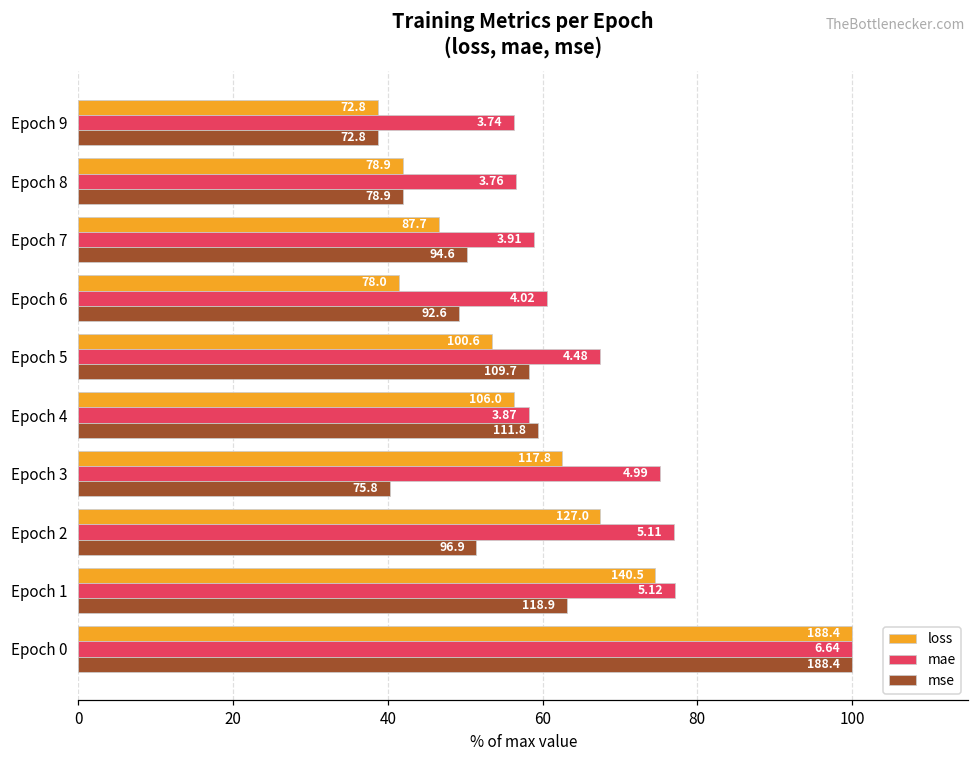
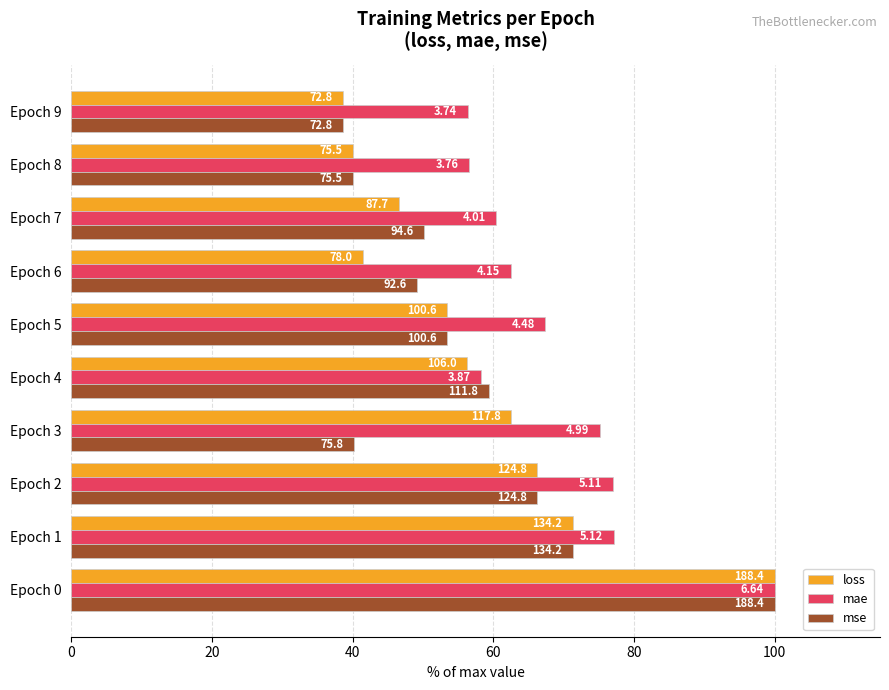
  {
    "loss": {
-     "Epoch 8": 78.9,
-     "Epoch 2": 127.0,
-     "Epoch 1": 140.5
+     "Epoch 8": 75.5,
+     "Epoch 2": 124.8,
+     "Epoch 1": 134.2
    },
    "mae": {
-     "Epoch 7": 3.91,
-     "Epoch 6": 4.02
+     "Epoch 7": 4.01,
+     "Epoch 6": 4.15
    },
    "mse": {
-     "Epoch 8": 78.9,
-     "Epoch 5": 109.7,
-     "Epoch 2": 96.9,
-     "Epoch 1": 118.9
+     "Epoch 8": 75.5,
+     "Epoch 5": 100.6,
+     "Epoch 2": 124.8,
+     "Epoch 1": 134.2
    }
  }
